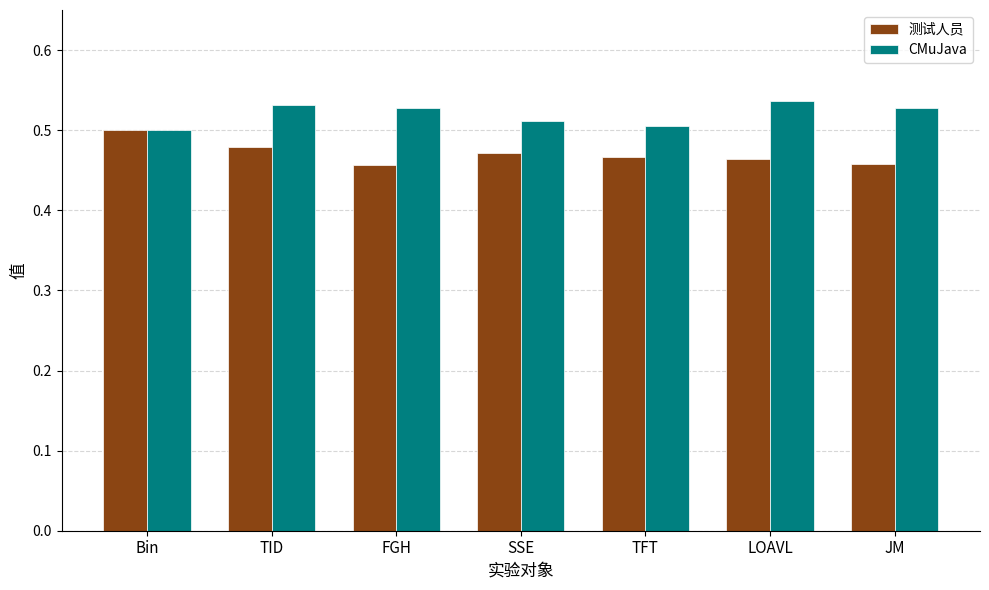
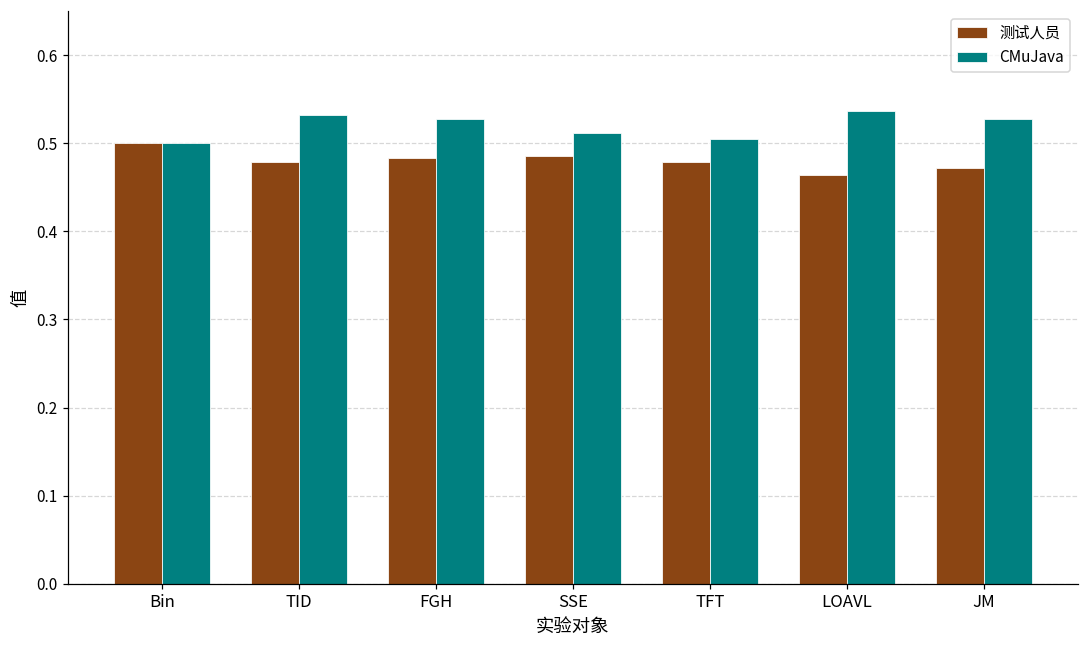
  {
    "测试人员": {
      "Bin": 0.50,
      "TID": 0.48,
-     "FGH": 0.46,
-     "SSE": 0.47,
-     "TFT": 0.47,
+     "FGH": 0.48,
+     "SSE": 0.49,
+     "TFT": 0.48,
      "LOAVL": 0.46,
-     "JM": 0.46
+     "JM": 0.47
    },
    "CMuJava": {
      "Bin": 0.50,
      "TID": 0.53,
      "FGH": 0.53,
      "SSE": 0.51,
      "TFT": 0.51,
      "LOAVL": 0.54,
      "JM": 0.53
    }
  }
